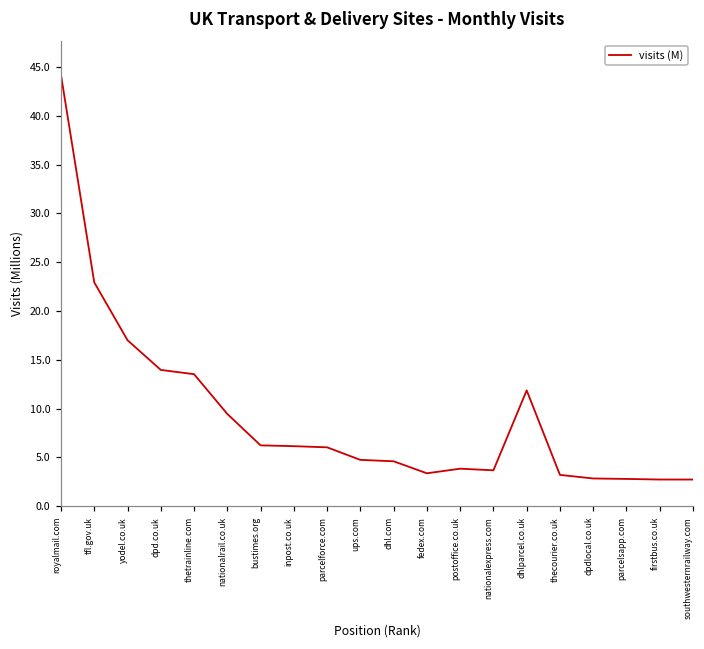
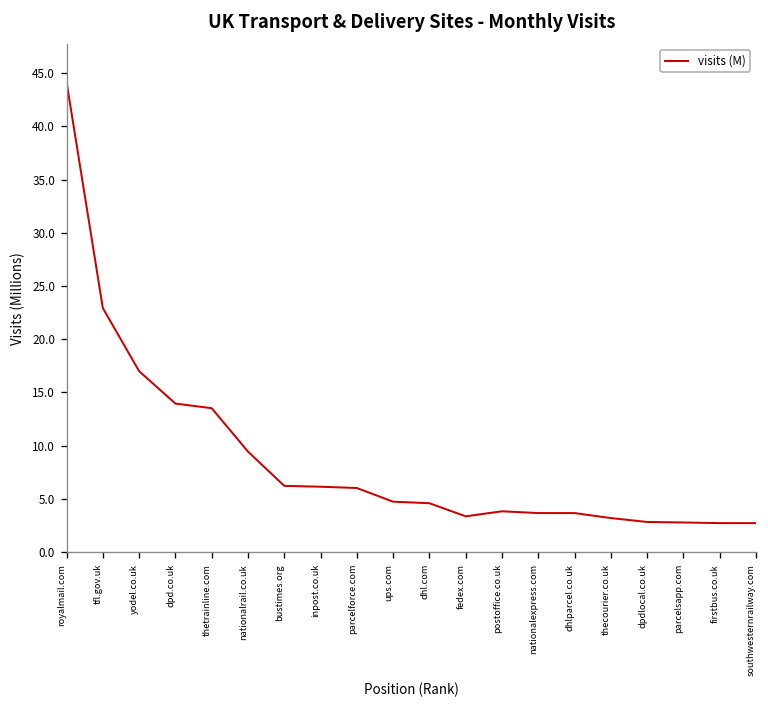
  {
    "royalmail.com": 44,
    "tfl.gov.uk": 23,
    "yodel.co.uk": 17,
    "dpd.co.uk": 14,
    "thetrainline.com": 14,
    "nationalrail.co.uk": 9,
    "bustimes.org": 6,
    "inpost.co.uk": 6,
    "parcelforce.com": 6,
    "ups.com": 5,
    "dhl.com": 5,
    "fedex.com": 3,
    "postoffice.co.uk": 4,
    "nationalexpress.com": 4,
-   "dhlparcel.co.uk": 12,
+   "dhlparcel.co.uk": 4,
    "thecourier.co.uk": 3,
    "dpdlocal.co.uk": 3,
    "parcelsapp.com": 3,
    "firstbus.co.uk": 3,
    "southwesternrailway.com": 3
  }
